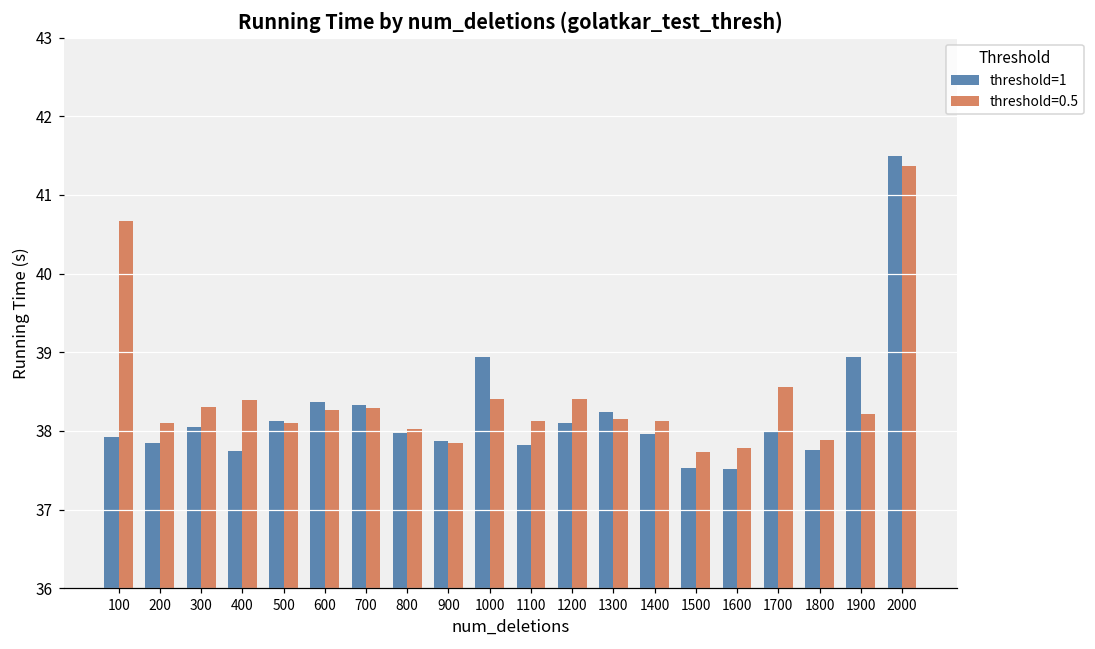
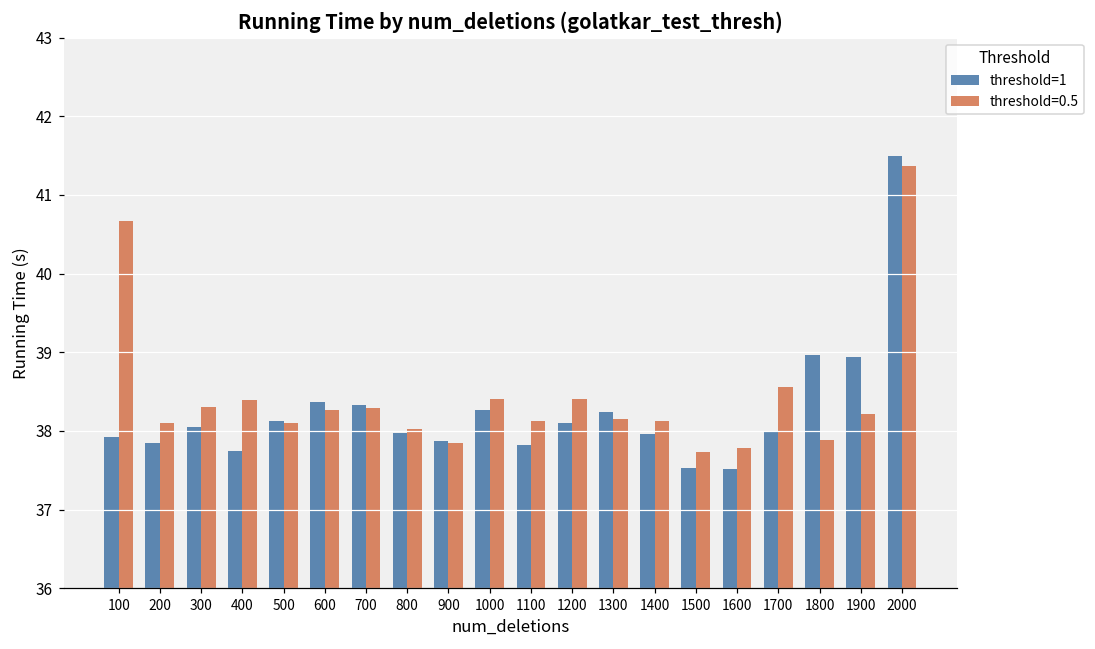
  {
    "threshold=1": {
      "100": 37.9,
      "200": 37.9,
      "300": 38.1,
      "400": 37.7,
      "500": 38.1,
      "600": 38.4,
      "700": 38.3,
      "800": 38.0,
      "900": 37.9,
-     "1000": 38.9,
+     "1000": 38.3,
      "1100": 37.8,
      "1200": 38.1,
      "1300": 38.2,
      "1400": 38.0,
      "1500": 37.5,
      "1600": 37.5,
      "1700": 38.0,
-     "1800": 37.8,
+     "1800": 39.0,
      "1900": 38.9,
      "2000": 41.5
    },
    "threshold=0.5": {
      "100": 40.7,
      "200": 38.1,
      "300": 38.3,
      "400": 38.4,
      "500": 38.1,
      "600": 38.3,
      "700": 38.3,
      "800": 38.0,
      "900": 37.9,
      "1000": 38.4,
      "1100": 38.1,
      "1200": 38.4,
      "1300": 38.2,
      "1400": 38.1,
      "1500": 37.7,
      "1600": 37.8,
      "1700": 38.6,
      "1800": 37.9,
      "1900": 38.2,
      "2000": 41.4
    }
  }
